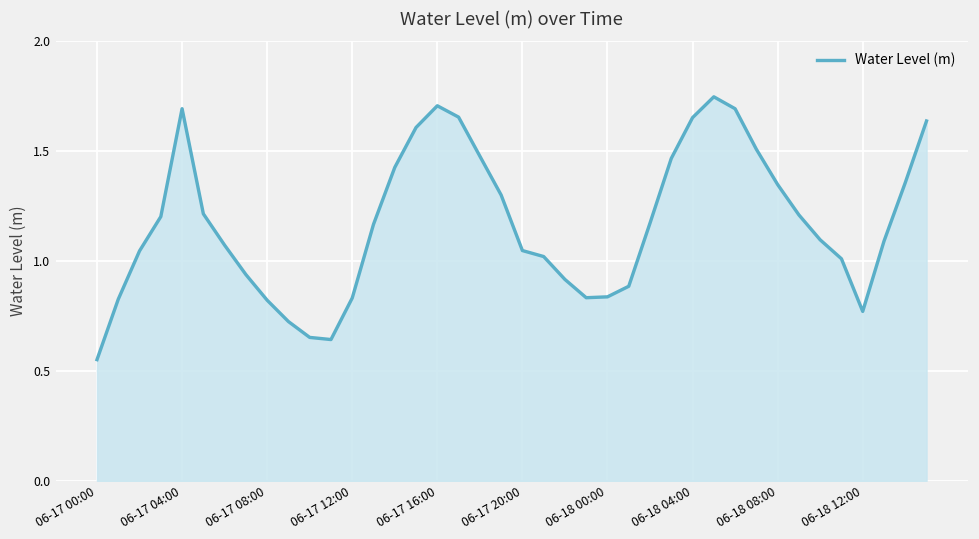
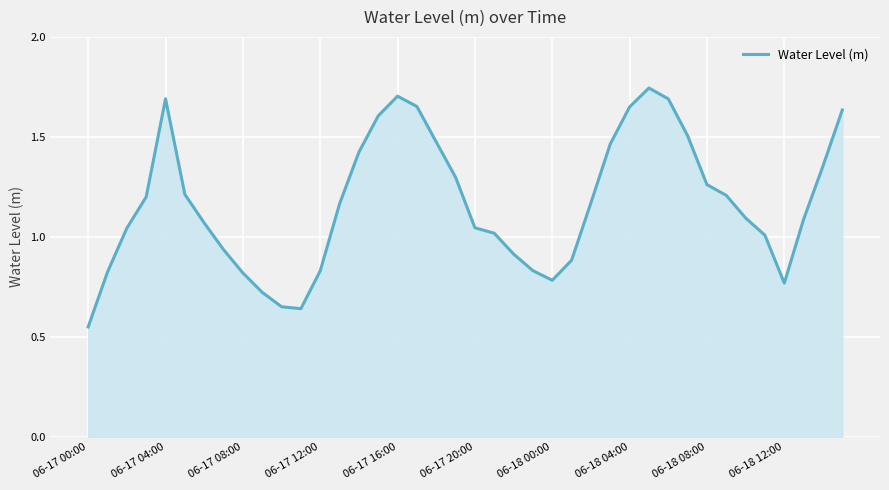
  {
    "06-17 00:00": 0.55,
    "06-17 04:00": 1.69,
    "06-17 08:00": 0.82,
    "06-17 12:00": 0.83,
    "06-17 16:00": 1.70,
    "06-17 20:00": 1.05,
-   "06-18 00:00": 0.84,
+   "06-18 00:00": 0.78,
    "06-18 04:00": 1.65,
-   "06-18 08:00": 1.35,
+   "06-18 08:00": 1.26,
    "06-18 12:00": 0.77
  }
